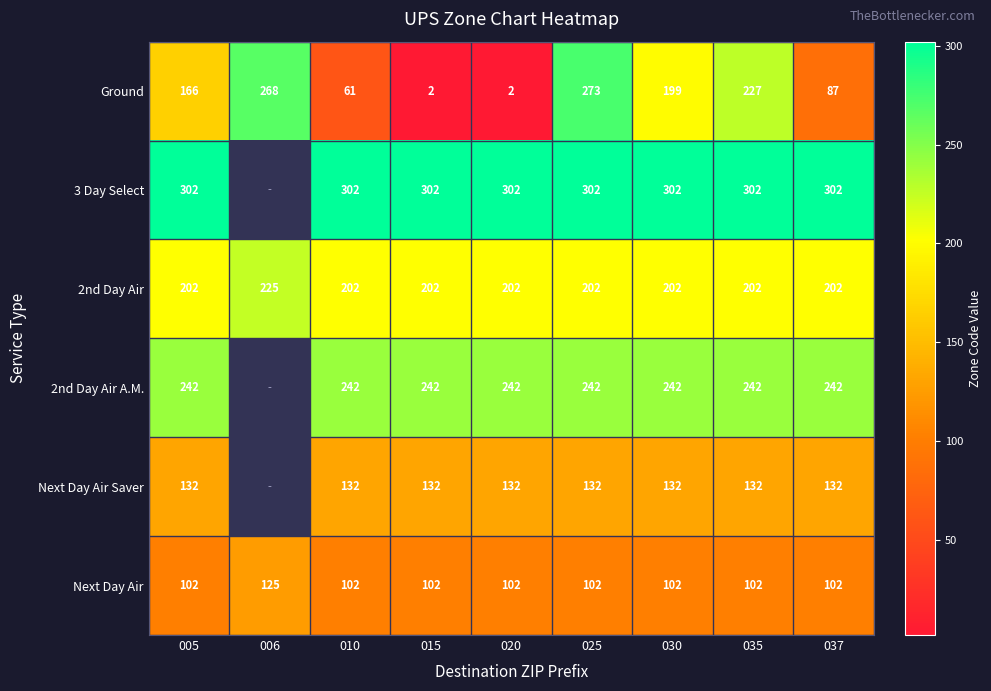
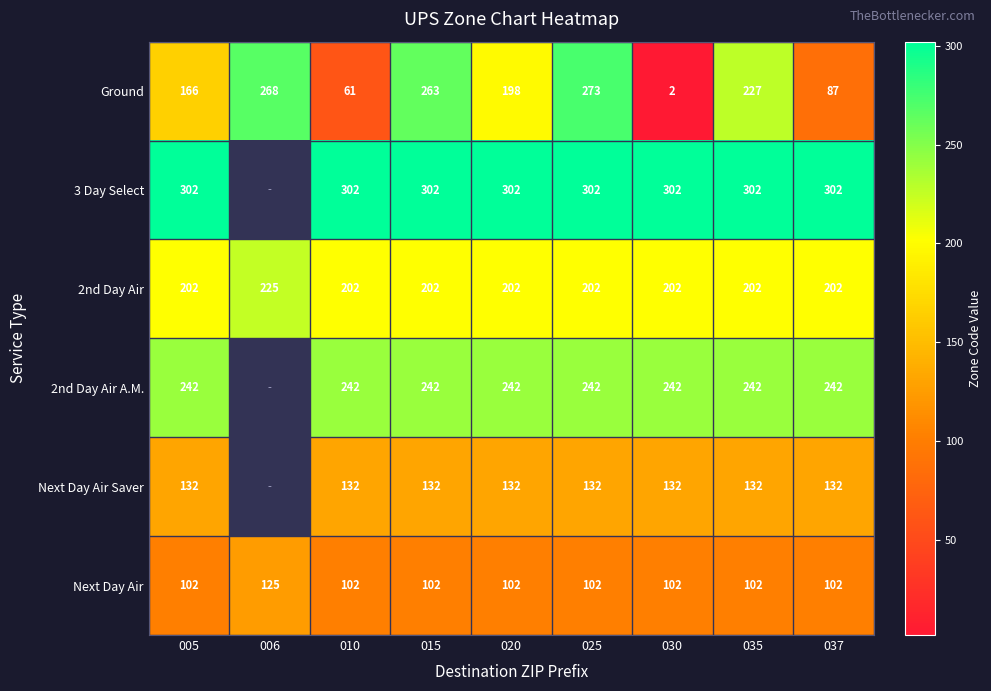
  {
    "Ground": {
      "005": 166,
      "006": 268,
      "010": 61,
-     "015": 2,
-     "020": 2,
+     "015": 263,
+     "020": 198,
      "025": 273,
-     "030": 199,
+     "030": 2,
      "035": 227,
      "037": 87
    },
    "3 Day Select": {
      "005": 302,
      "010": 302,
      "015": 302,
      "020": 302,
      "025": 302,
      "030": 302,
      "035": 302,
      "037": 302
    },
    "2nd Day Air": {
      "005": 202,
      "006": 225,
      "010": 202,
      "015": 202,
      "020": 202,
      "025": 202,
      "030": 202,
      "035": 202,
      "037": 202
    },
    "2nd Day Air A.M.": {
      "005": 242,
      "010": 242,
      "015": 242,
      "020": 242,
      "025": 242,
      "030": 242,
      "035": 242,
      "037": 242
    },
    "Next Day Air Saver": {
      "005": 132,
      "010": 132,
      "015": 132,
      "020": 132,
      "025": 132,
      "030": 132,
      "035": 132,
      "037": 132
    },
    "Next Day Air": {
      "005": 102,
      "006": 125,
      "010": 102,
      "015": 102,
      "020": 102,
      "025": 102,
      "030": 102,
      "035": 102,
      "037": 102
    }
  }
